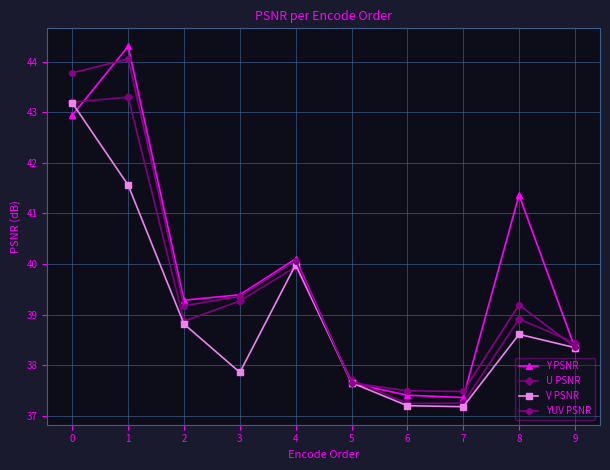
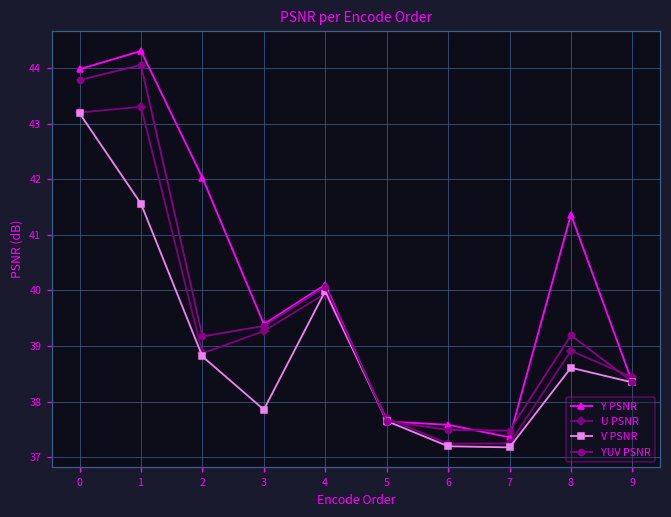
  {
    "Y PSNR": {
-     "0": 42.9,
+     "0": 44.0,
      "1": 44.3,
-     "2": 39.3,
-     "6": 37.4,
+     "2": 42.0,
+     "6": 37.6,
      "7": 37.4,
      "8": 41.4
    },
    "V PSNR": {
      "1": 41.6,
      "2": 38.8,
      "3": 37.9,
      "7": 37.2,
      "8": 38.6
    }
  }
